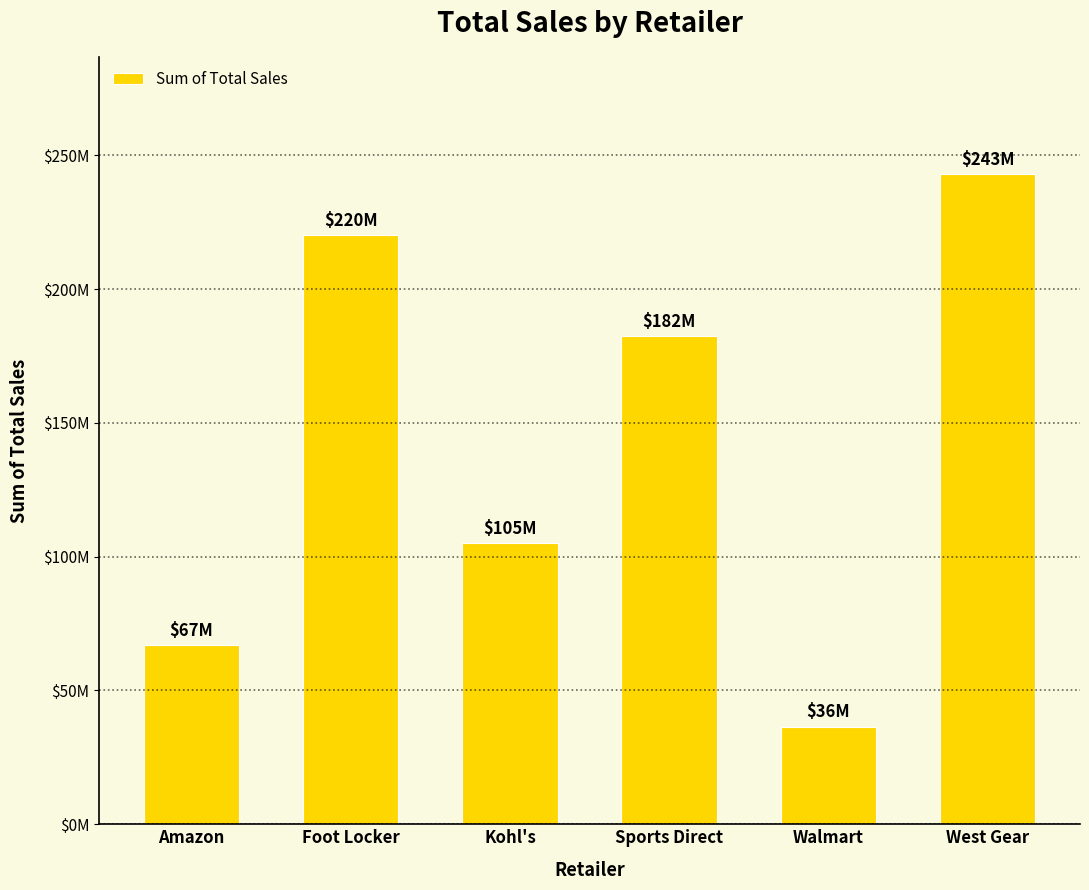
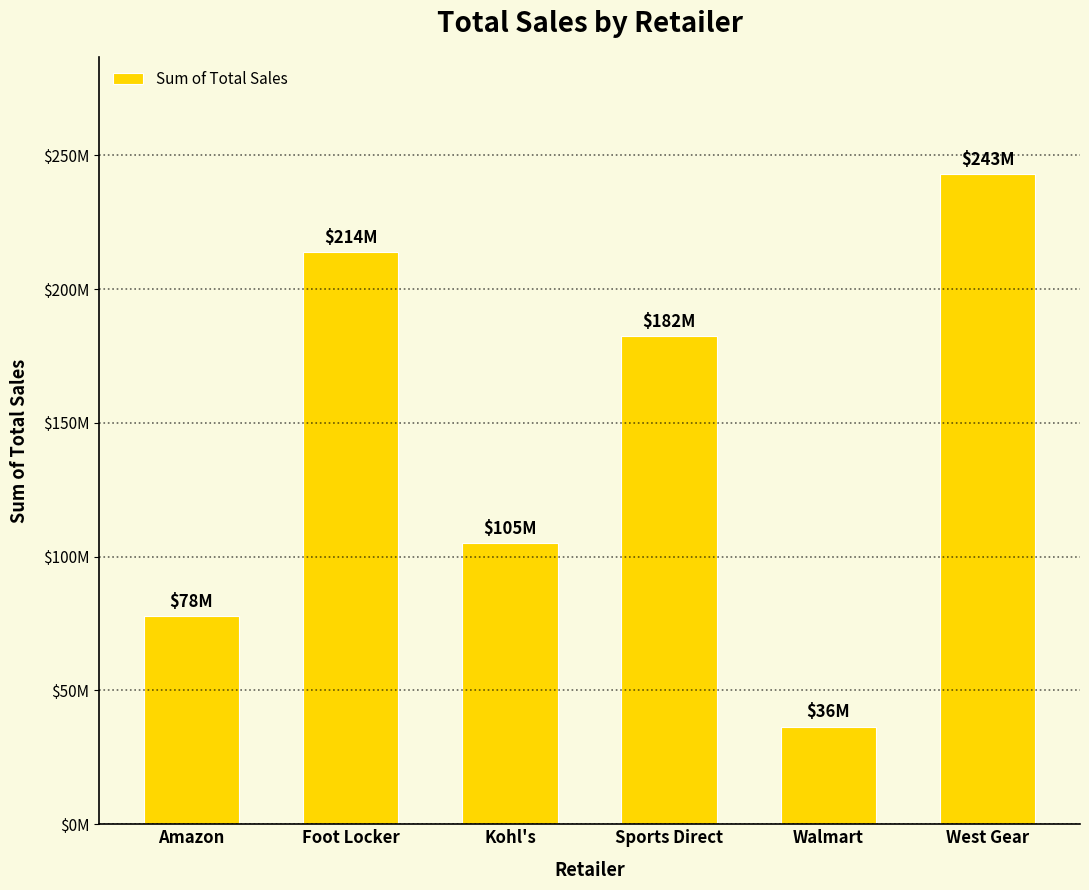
  {
-   "Amazon": "$67M",
-   "Foot Locker": "$220M",
+   "Amazon": "$78M",
+   "Foot Locker": "$214M",
    "Kohl's": "$105M",
    "Sports Direct": "$182M",
    "Walmart": "$36M",
    "West Gear": "$243M"
  }
